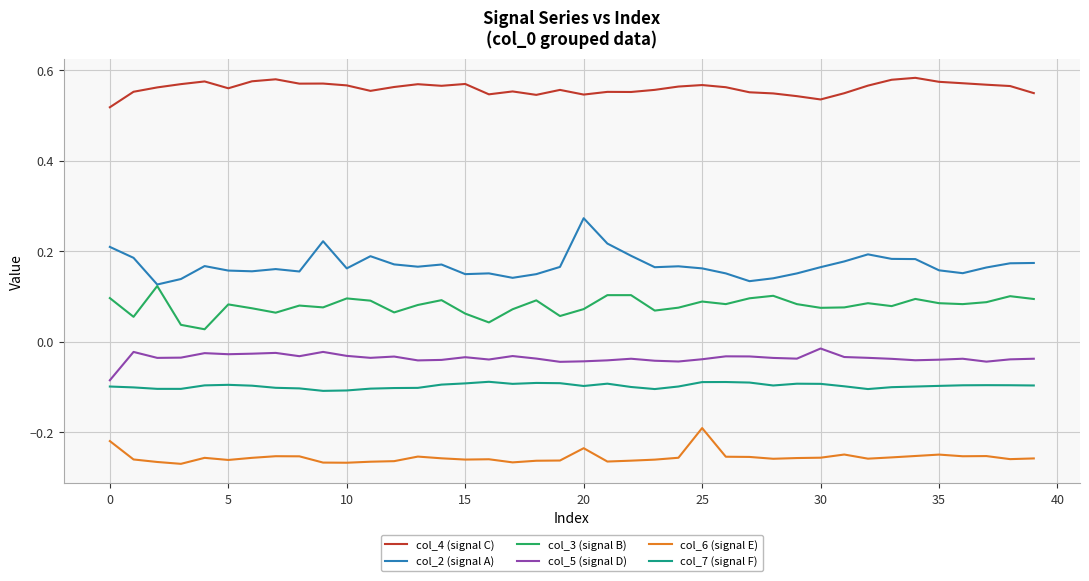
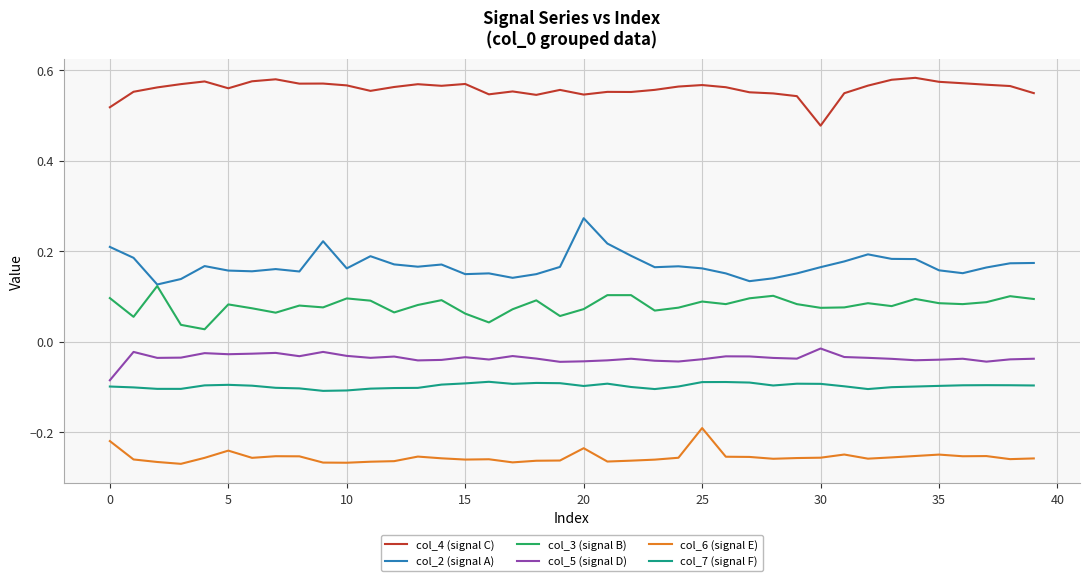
  {
    "col_4 (signal C)": {
      "0": 0.52,
      "5": 0.56,
      "10": 0.57,
      "15": 0.57,
      "20": 0.55,
      "25": 0.57,
-     "30": 0.54,
+     "30": 0.48,
      "35": 0.57
    },
    "col_2 (signal A)": {
      "0": 0.21,
      "5": 0.16,
      "10": 0.16,
      "15": 0.15,
      "20": 0.27,
      "25": 0.16,
      "30": 0.16,
      "35": 0.16
    },
    "col_5 (signal D)": {
      "0": -0.09,
      "5": -0.03,
      "10": -0.03,
      "15": -0.03,
      "20": -0.04,
      "25": -0.04,
      "30": -0.02,
      "35": -0.04
    },
    "col_6 (signal E)": {
      "0": -0.22,
-     "5": -0.26,
+     "5": -0.24,
      "10": -0.27,
      "15": -0.26,
      "20": -0.24,
      "25": -0.19,
      "30": -0.26,
      "35": -0.25
    }
  }
